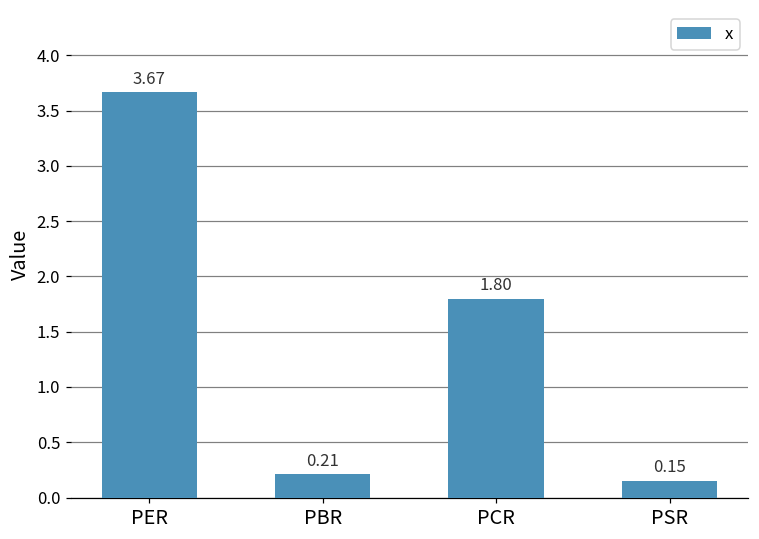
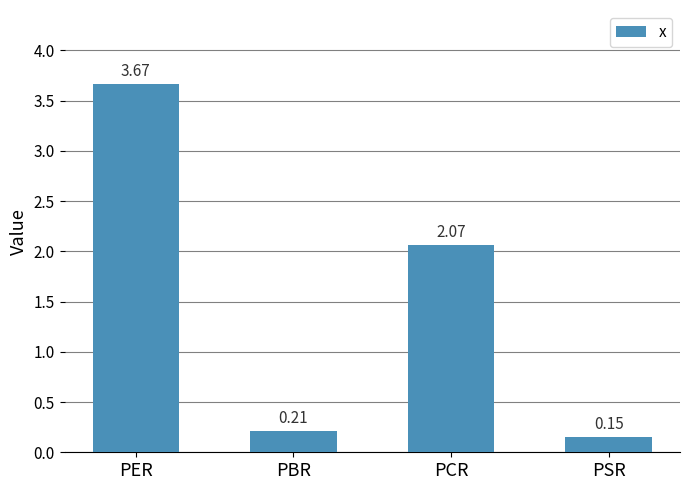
  {
    "PER": 3.67,
    "PBR": 0.21,
-   "PCR": 1.80,
+   "PCR": 2.07,
    "PSR": 0.15
  }
